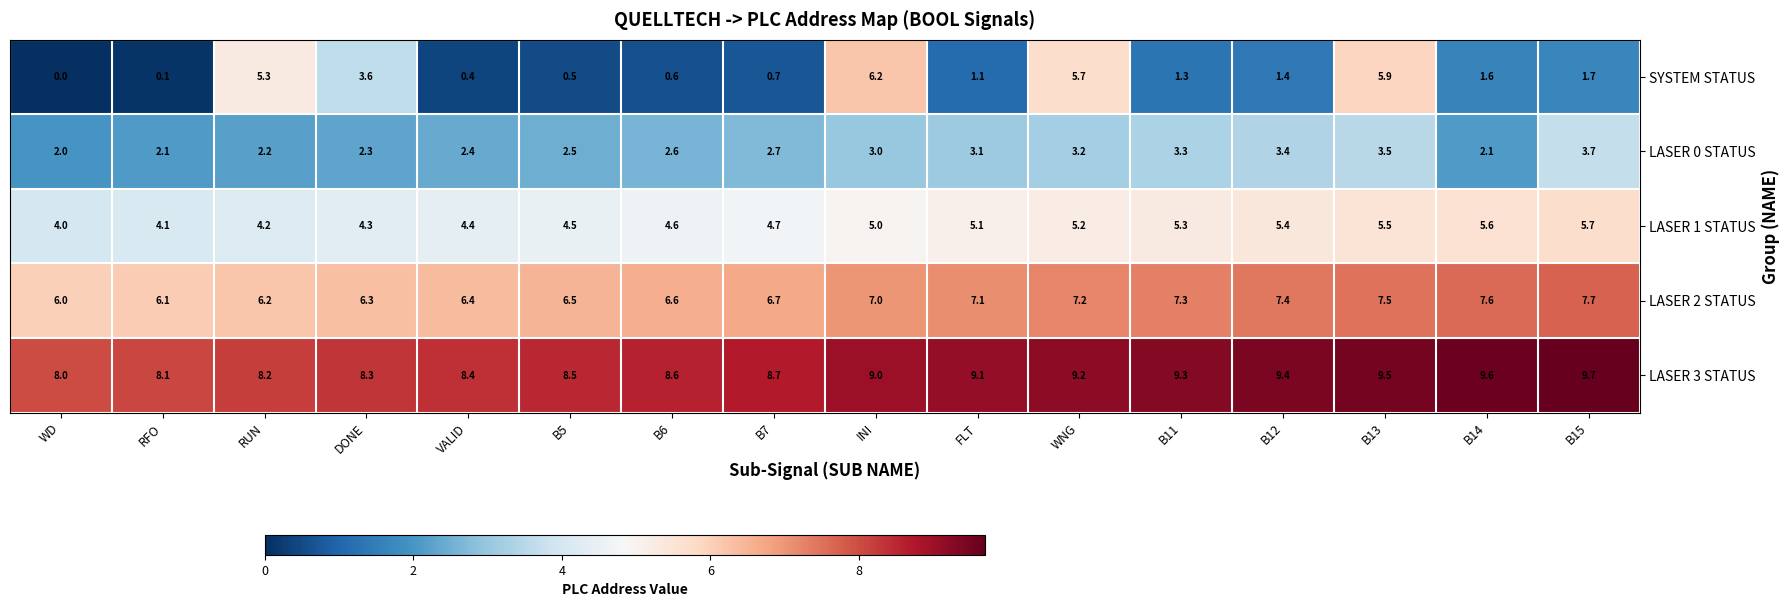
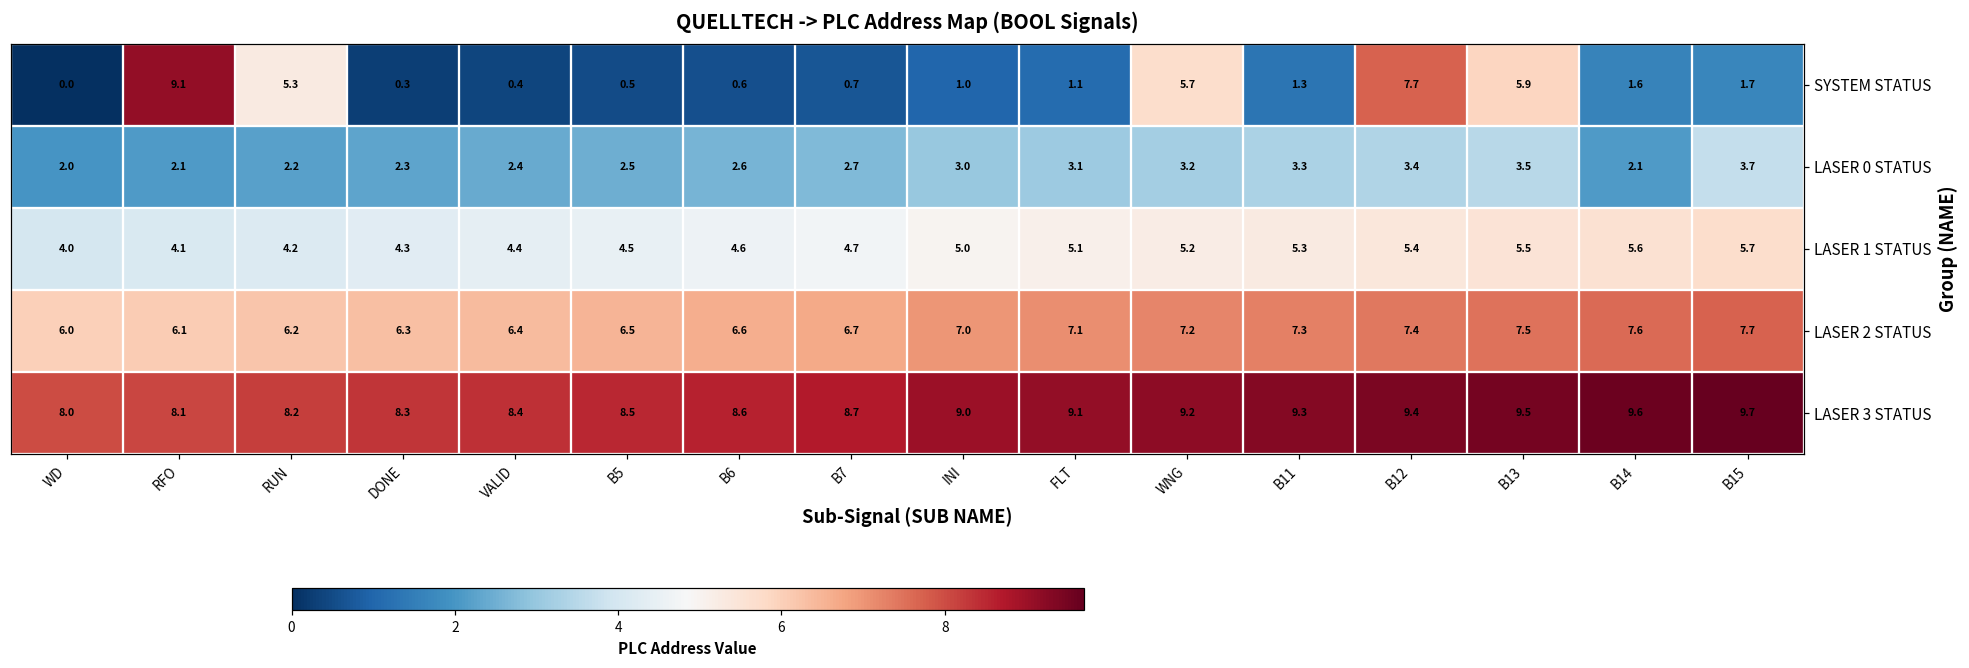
  {
    "SYSTEM STATUS": {
      "WD": 0.0,
-     "RFO": 0.1,
+     "RFO": 9.1,
      "RUN": 5.3,
-     "DONE": 3.6,
+     "DONE": 0.3,
      "VALID": 0.4,
      "B5": 0.5,
      "B6": 0.6,
      "B7": 0.7,
-     "INI": 6.2,
+     "INI": 1.0,
      "FLT": 1.1,
      "WNG": 5.7,
      "B11": 1.3,
-     "B12": 1.4,
+     "B12": 7.7,
      "B13": 5.9,
      "B14": 1.6,
      "B15": 1.7
    },
    "LASER 0 STATUS": {
      "WD": 2.0,
      "RFO": 2.1,
      "RUN": 2.2,
      "DONE": 2.3,
      "VALID": 2.4,
      "B5": 2.5,
      "B6": 2.6,
      "B7": 2.7,
      "INI": 3.0,
      "FLT": 3.1,
      "WNG": 3.2,
      "B11": 3.3,
      "B12": 3.4,
      "B13": 3.5,
      "B14": 2.1,
      "B15": 3.7
    },
    "LASER 1 STATUS": {
      "WD": 4.0,
      "RFO": 4.1,
      "RUN": 4.2,
      "DONE": 4.3,
      "VALID": 4.4,
      "B5": 4.5,
      "B6": 4.6,
      "B7": 4.7,
      "INI": 5.0,
      "FLT": 5.1,
      "WNG": 5.2,
      "B11": 5.3,
      "B12": 5.4,
      "B13": 5.5,
      "B14": 5.6,
      "B15": 5.7
    },
    "LASER 2 STATUS": {
      "WD": 6.0,
      "RFO": 6.1,
      "RUN": 6.2,
      "DONE": 6.3,
      "VALID": 6.4,
      "B5": 6.5,
      "B6": 6.6,
      "B7": 6.7,
      "INI": 7.0,
      "FLT": 7.1,
      "WNG": 7.2,
      "B11": 7.3,
      "B12": 7.4,
      "B13": 7.5,
      "B14": 7.6,
      "B15": 7.7
    },
    "LASER 3 STATUS": {
      "WD": 8.0,
      "RFO": 8.1,
      "RUN": 8.2,
      "DONE": 8.3,
      "VALID": 8.4,
      "B5": 8.5,
      "B6": 8.6,
      "B7": 8.7,
      "INI": 9.0,
      "FLT": 9.1,
      "WNG": 9.2,
      "B11": 9.3,
      "B12": 9.4,
      "B13": 9.5,
      "B14": 9.6,
      "B15": 9.7
    }
  }
